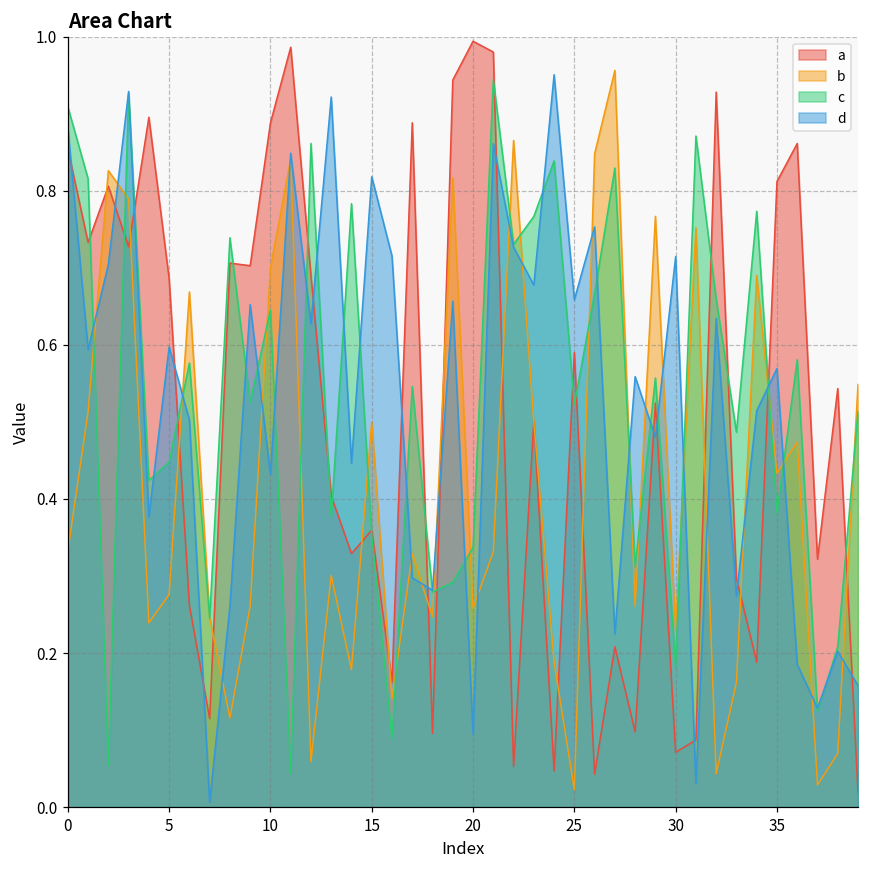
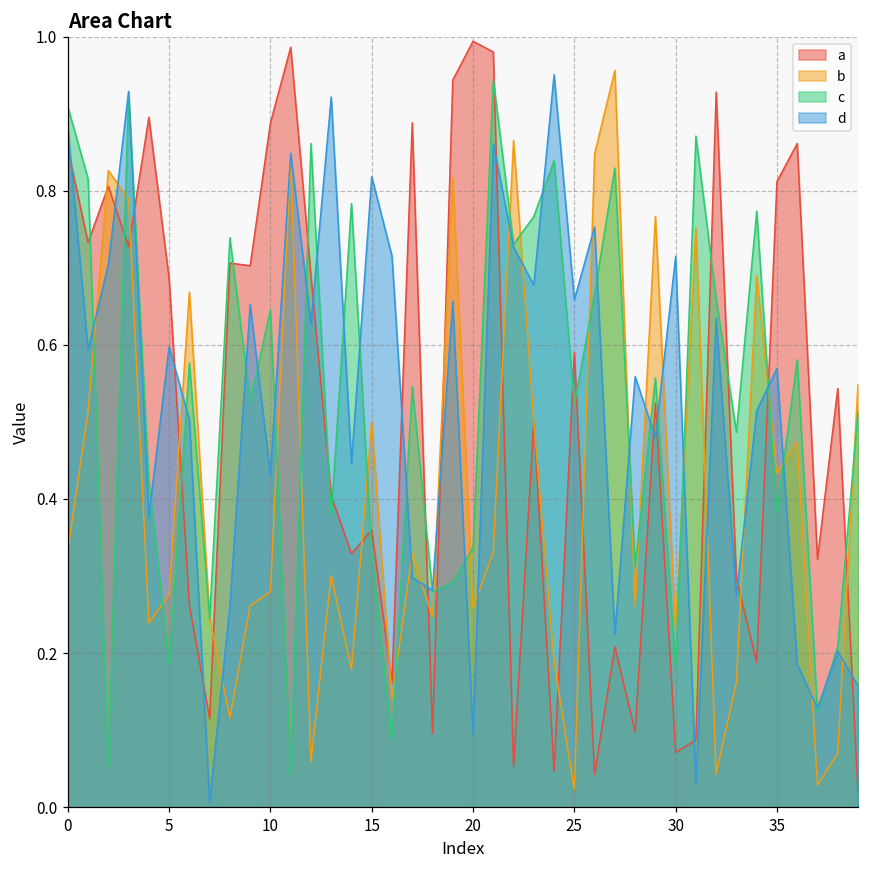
  {
    "a": {
      "0": 0.85,
      "5": 0.69,
      "10": 0.89,
      "15": 0.36,
      "20": 0.99,
      "25": 0.59,
      "30": 0.07,
      "35": 0.81
    },
    "b": {
      "0": 0.33,
      "5": 0.28,
-     "10": 0.70,
+     "10": 0.28,
      "15": 0.50,
      "20": 0.26,
      "25": 0.02,
      "30": 0.23,
      "35": 0.43
    },
    "c": {
      "0": 0.91,
-     "5": 0.45,
+     "5": 0.18,
      "10": 0.65,
-     "15": 0.35,
+     "15": 0.33,
      "20": 0.34,
      "25": 0.52,
      "30": 0.18,
      "35": 0.38
    },
    "d": {
      "0": 0.88,
      "5": 0.60,
      "10": 0.43,
      "15": 0.82,
      "20": 0.09,
      "25": 0.66,
      "30": 0.71,
      "35": 0.57
    }
  }
